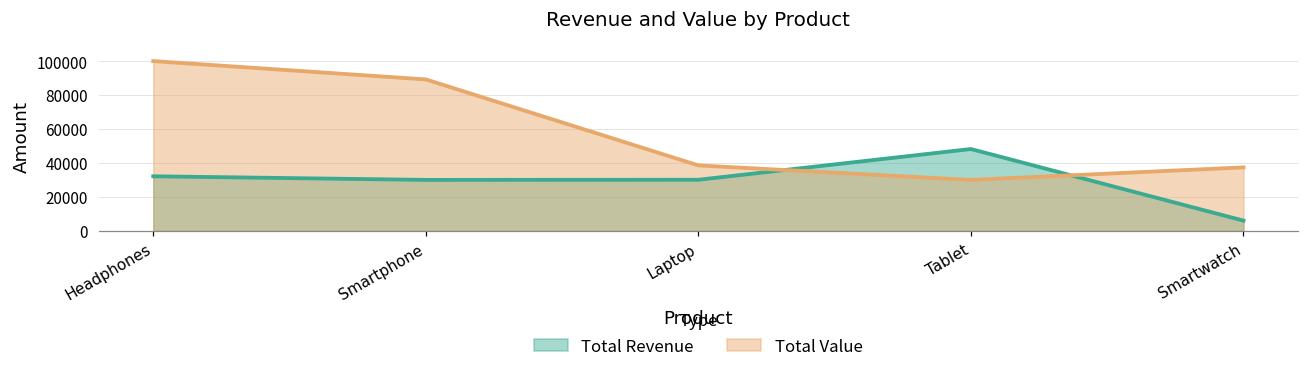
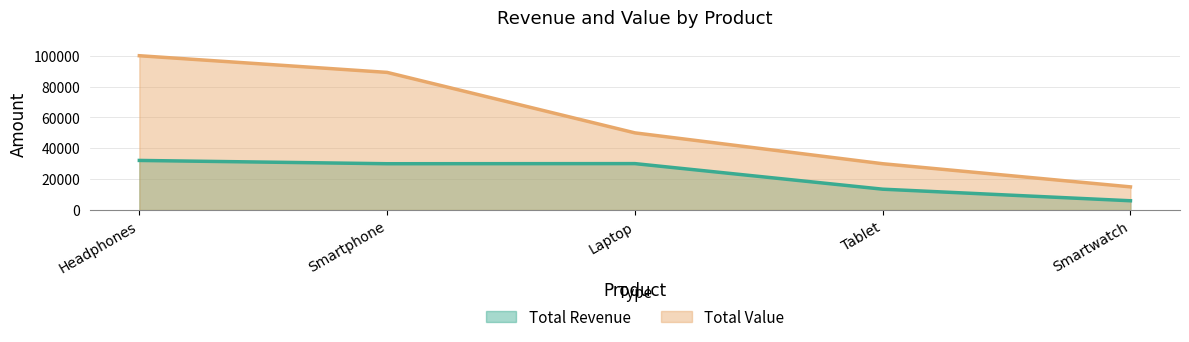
  {
    "Total Revenue": {
      "Headphones": 32000,
      "Smartphone": 30000,
      "Laptop": 30000,
-     "Tablet": 48000,
+     "Tablet": 13000,
      "Smartwatch": 6000
    },
    "Total Value": {
      "Headphones": 100000,
      "Smartphone": 89000,
-     "Laptop": 39000,
+     "Laptop": 50000,
      "Tablet": 30000,
-     "Smartwatch": 37000
+     "Smartwatch": 15000
    }
  }
